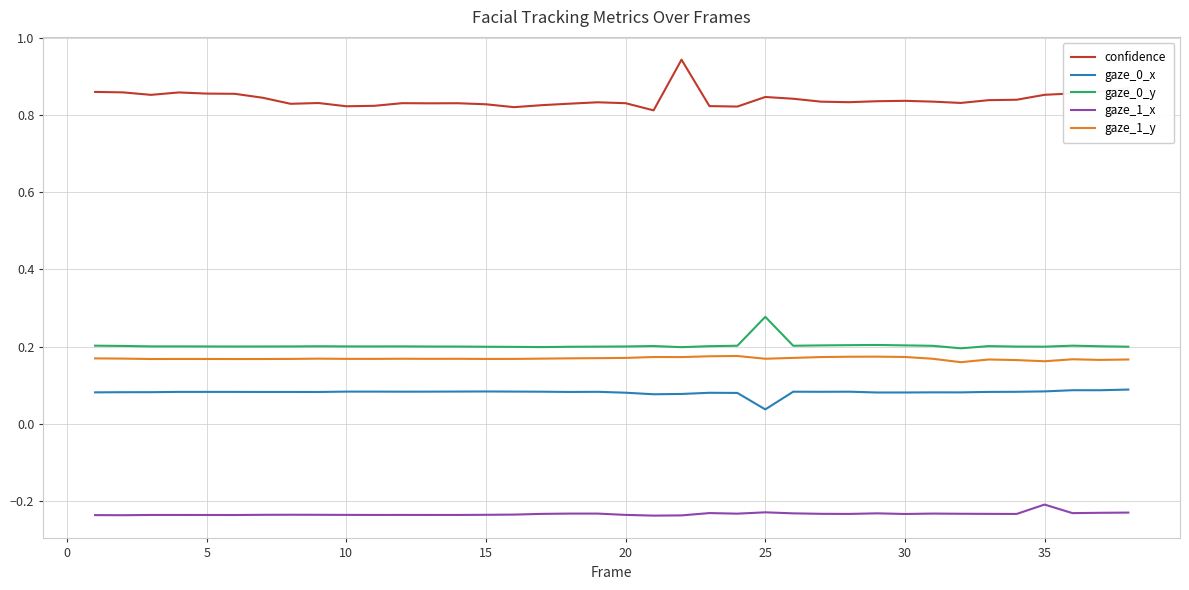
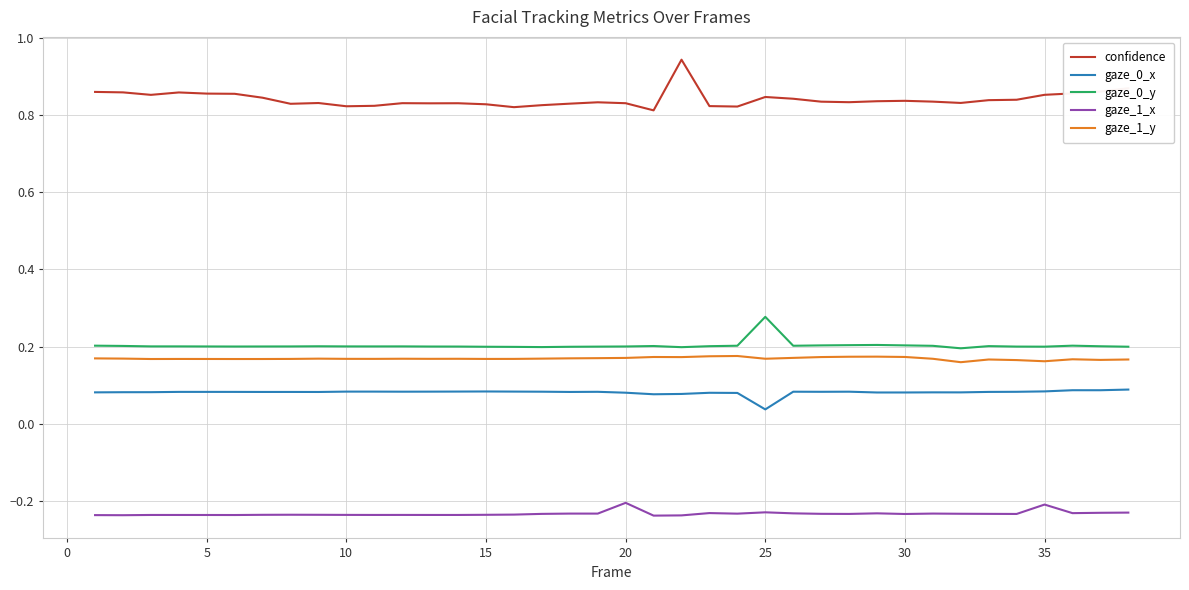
  {
    "confidence": {
      "5": 0.86,
      "10": 0.82,
      "15": 0.83,
      "20": 0.83,
      "25": 0.85,
      "30": 0.84,
      "35": 0.85
    },
    "gaze_0_x": {
      "5": 0.08,
      "10": 0.08,
      "15": 0.08,
      "20": 0.08,
      "25": 0.04,
      "30": 0.08,
      "35": 0.08
    },
    "gaze_0_y": {
      "5": 0.20,
      "10": 0.20,
      "15": 0.20,
      "20": 0.20,
      "25": 0.28,
      "30": 0.20,
      "35": 0.20
    },
    "gaze_1_x": {
      "5": -0.24,
      "10": -0.24,
      "15": -0.24,
-     "20": -0.24,
+     "20": -0.21,
      "25": -0.23,
      "30": -0.23,
      "35": -0.21
    },
    "gaze_1_y": {
      "5": 0.17,
      "10": 0.17,
      "15": 0.17,
      "20": 0.17,
      "25": 0.17,
      "30": 0.17,
      "35": 0.16
    }
  }
